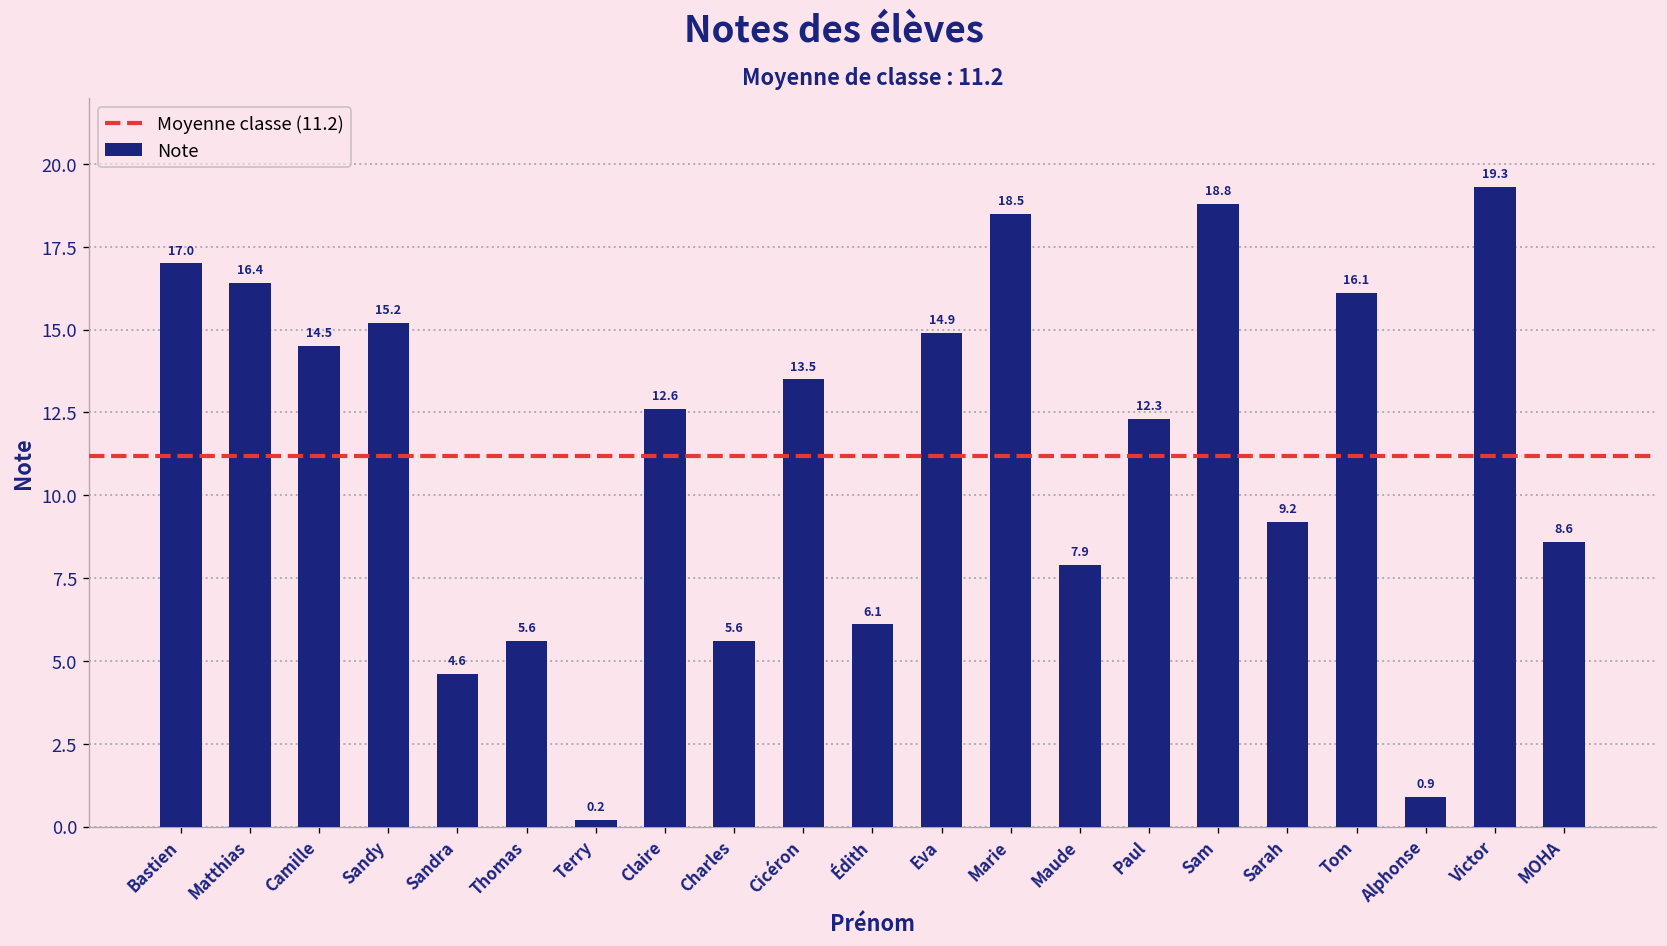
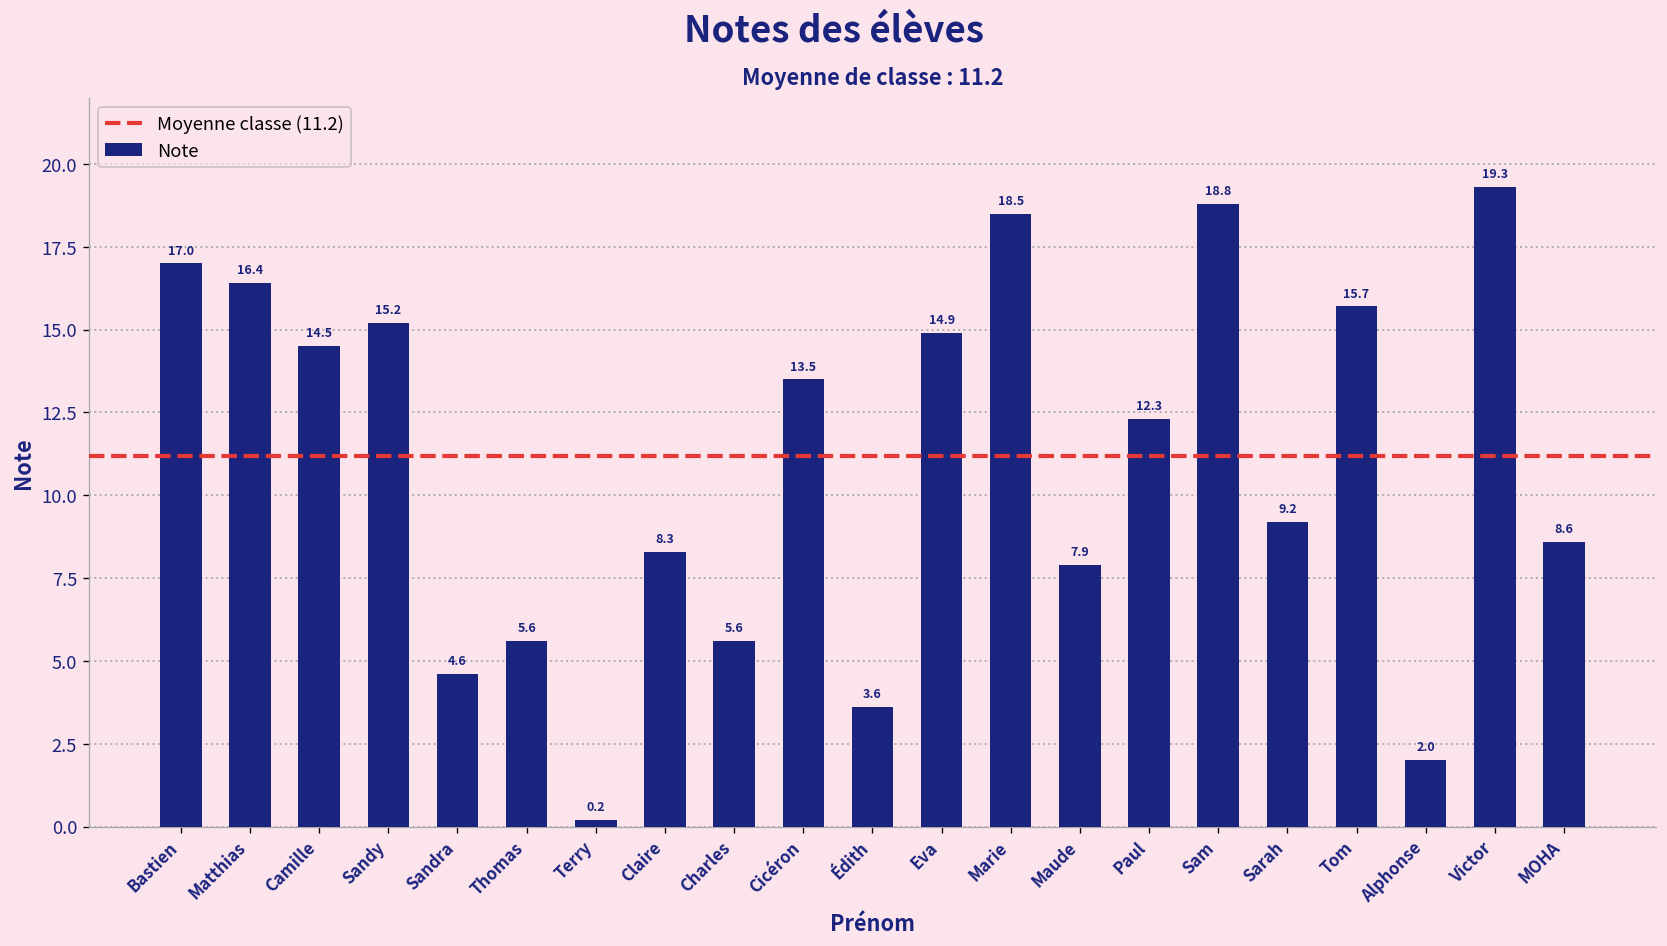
  {
    "Bastien": 17.0,
    "Matthias": 16.4,
    "Camille": 14.5,
    "Sandy": 15.2,
    "Sandra": 4.6,
    "Thomas": 5.6,
    "Terry": 0.2,
-   "Claire": 12.6,
+   "Claire": 8.3,
    "Charles": 5.6,
    "Cicéron": 13.5,
-   "Édith": 6.1,
+   "Édith": 3.6,
    "Eva": 14.9,
    "Marie": 18.5,
    "Maude": 7.9,
    "Paul": 12.3,
    "Sam": 18.8,
    "Sarah": 9.2,
-   "Tom": 16.1,
-   "Alphonse": 0.9,
+   "Tom": 15.7,
+   "Alphonse": 2.0,
    "Victor": 19.3,
    "MOHA": 8.6
  }
